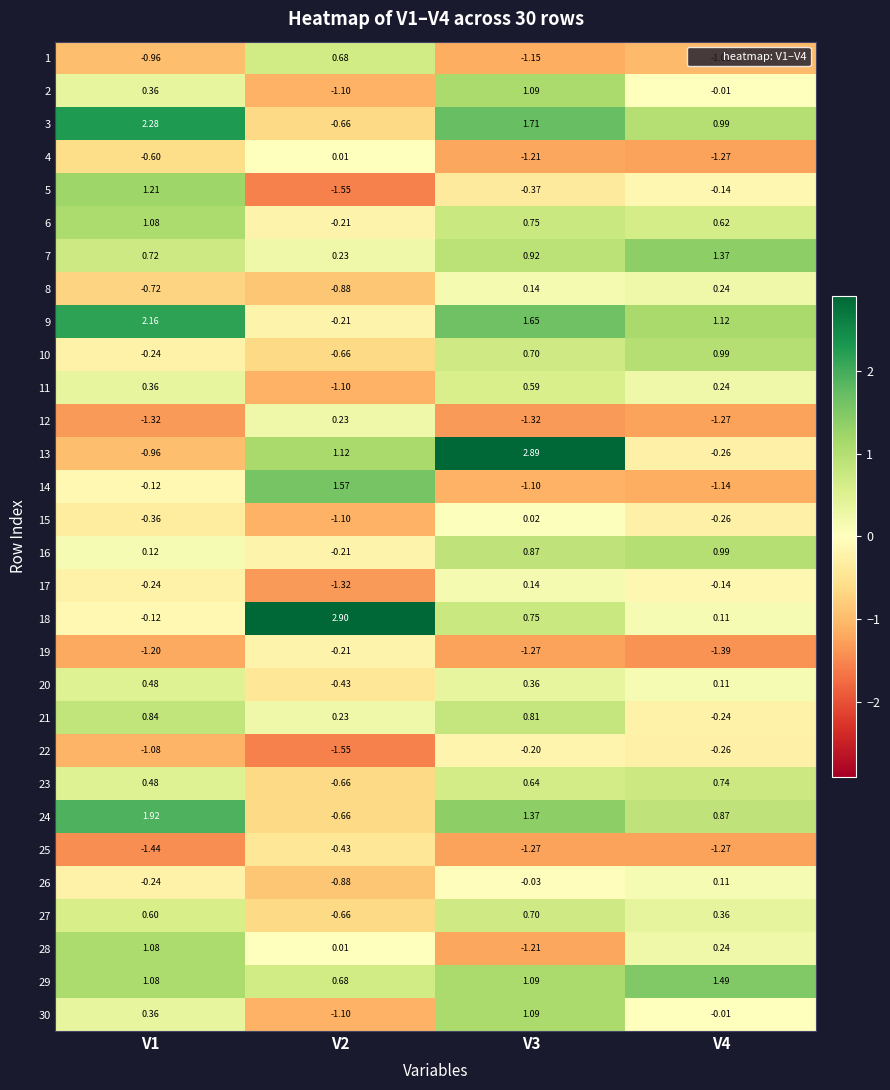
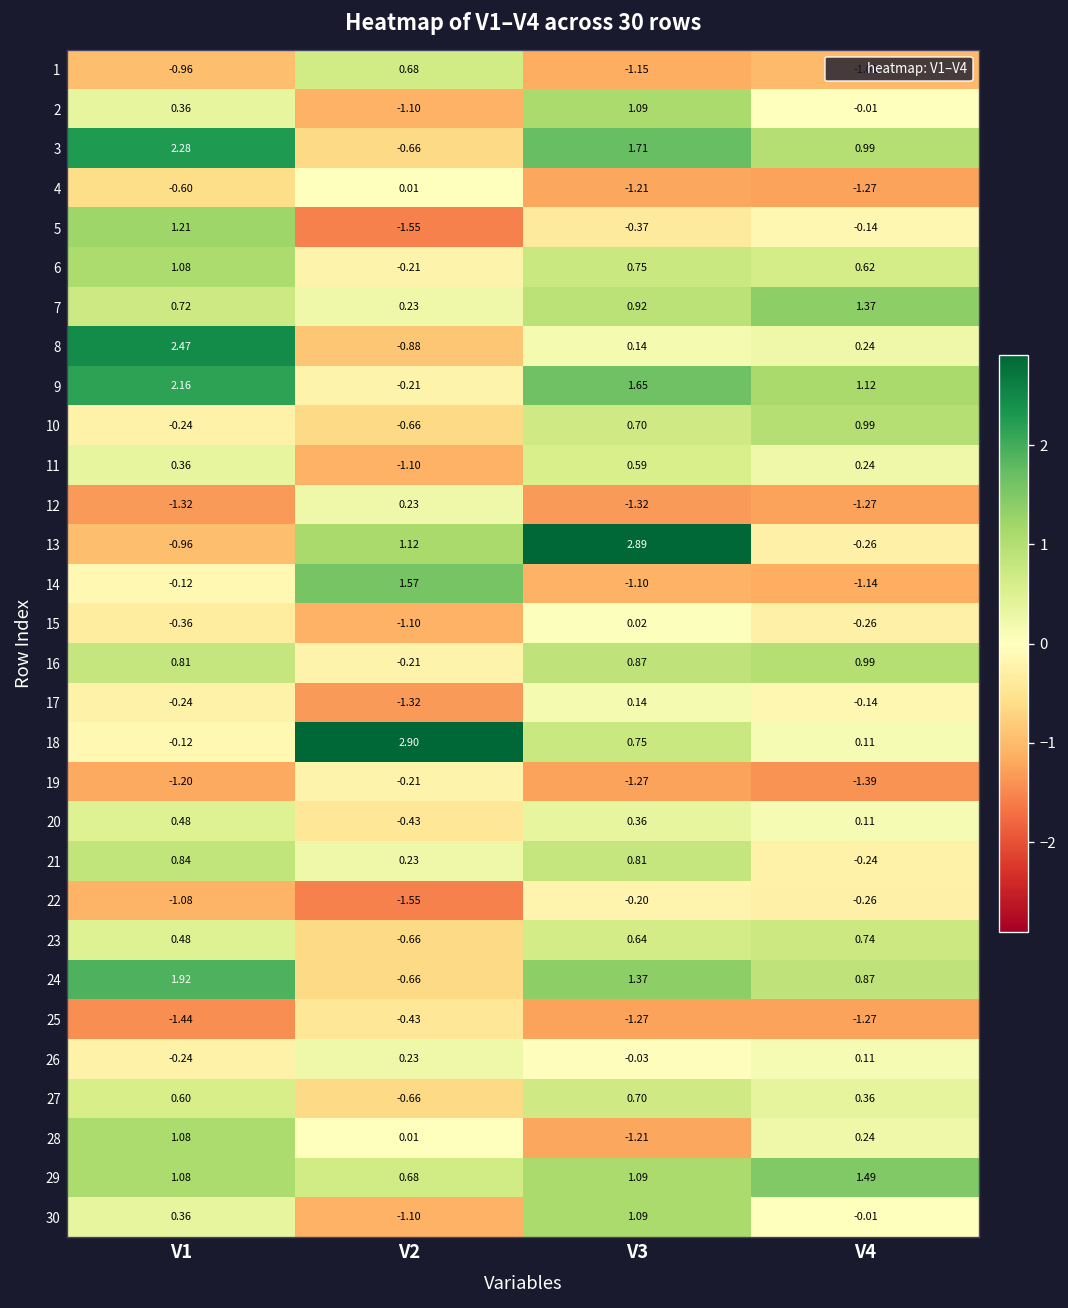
  {
    "1": {
      "V1": -0.96,
      "V2": 0.68,
      "V3": -1.15
    },
    "2": {
      "V1": 0.36,
      "V2": -1.10,
      "V3": 1.09,
      "V4": -0.01
    },
    "3": {
      "V1": 2.28,
      "V2": -0.66,
      "V3": 1.71,
      "V4": 0.99
    },
    "4": {
      "V1": -0.60,
      "V2": 0.01,
      "V3": -1.21,
      "V4": -1.27
    },
    "5": {
      "V1": 1.21,
      "V2": -1.55,
      "V3": -0.37,
      "V4": -0.14
    },
    "6": {
      "V1": 1.08,
      "V2": -0.21,
      "V3": 0.75,
      "V4": 0.62
    },
    "7": {
      "V1": 0.72,
      "V2": 0.23,
      "V3": 0.92,
      "V4": 1.37
    },
    "8": {
-     "V1": -0.72,
+     "V1": 2.47,
      "V2": -0.88,
      "V3": 0.14,
      "V4": 0.24
    },
    "9": {
      "V1": 2.16,
      "V2": -0.21,
      "V3": 1.65,
      "V4": 1.12
    },
    "10": {
      "V1": -0.24,
      "V2": -0.66,
      "V3": 0.70,
      "V4": 0.99
    },
    "11": {
      "V1": 0.36,
      "V2": -1.10,
      "V3": 0.59,
      "V4": 0.24
    },
    "12": {
      "V1": -1.32,
      "V2": 0.23,
      "V3": -1.32,
      "V4": -1.27
    },
    "13": {
      "V1": -0.96,
      "V2": 1.12,
      "V3": 2.89,
      "V4": -0.26
    },
    "14": {
      "V1": -0.12,
      "V2": 1.57,
      "V3": -1.10,
      "V4": -1.14
    },
    "15": {
      "V1": -0.36,
      "V2": -1.10,
      "V3": 0.02,
      "V4": -0.26
    },
    "16": {
-     "V1": 0.12,
+     "V1": 0.81,
      "V2": -0.21,
      "V3": 0.87,
      "V4": 0.99
    },
    "17": {
      "V1": -0.24,
      "V2": -1.32,
      "V3": 0.14,
      "V4": -0.14
    },
    "18": {
      "V1": -0.12,
      "V2": 2.90,
      "V3": 0.75,
      "V4": 0.11
    },
    "19": {
      "V1": -1.20,
      "V2": -0.21,
      "V3": -1.27,
      "V4": -1.39
    },
    "20": {
      "V1": 0.48,
      "V2": -0.43,
      "V3": 0.36,
      "V4": 0.11
    },
    "21": {
      "V1": 0.84,
      "V2": 0.23,
      "V3": 0.81,
      "V4": -0.24
    },
    "22": {
      "V1": -1.08,
      "V2": -1.55,
      "V3": -0.20,
      "V4": -0.26
    },
    "23": {
      "V1": 0.48,
      "V2": -0.66,
      "V3": 0.64,
      "V4": 0.74
    },
    "24": {
      "V1": 1.92,
      "V2": -0.66,
      "V3": 1.37,
      "V4": 0.87
    },
    "25": {
      "V1": -1.44,
      "V2": -0.43,
      "V3": -1.27,
      "V4": -1.27
    },
    "26": {
      "V1": -0.24,
-     "V2": -0.88,
+     "V2": 0.23,
      "V3": -0.03,
      "V4": 0.11
    },
    "27": {
      "V1": 0.60,
      "V2": -0.66,
      "V3": 0.70,
      "V4": 0.36
    },
    "28": {
      "V1": 1.08,
      "V2": 0.01,
      "V3": -1.21,
      "V4": 0.24
    },
    "29": {
      "V1": 1.08,
      "V2": 0.68,
      "V3": 1.09,
      "V4": 1.49
    },
    "30": {
      "V1": 0.36,
      "V2": -1.10,
      "V3": 1.09,
      "V4": -0.01
    }
  }
